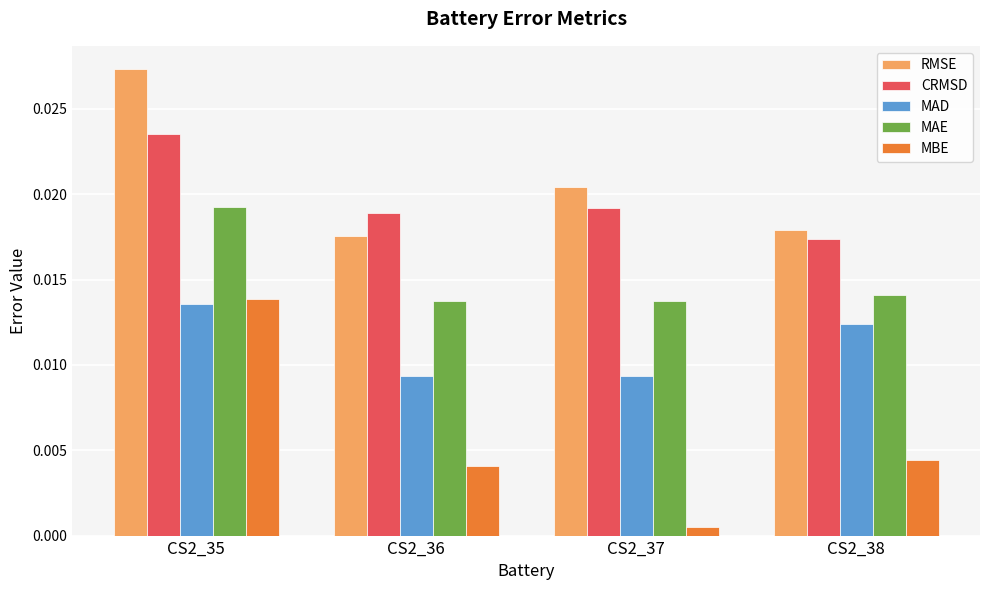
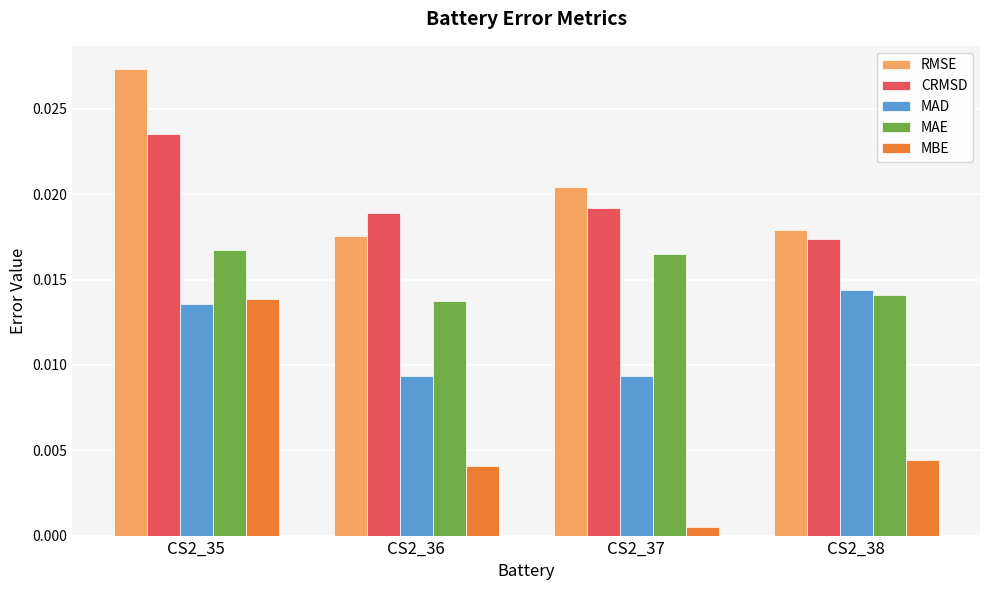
  {
    "RMSE": {
      "CS2_35": 0.0273,
      "CS2_36": 0.0176,
      "CS2_37": 0.0204,
      "CS2_38": 0.0179
    },
    "MAD": {
      "CS2_35": 0.0135,
      "CS2_36": 0.0093,
      "CS2_37": 0.0093,
-     "CS2_38": 0.0124
+     "CS2_38": 0.0144
    },
    "MAE": {
-     "CS2_35": 0.0192,
+     "CS2_35": 0.0167,
      "CS2_36": 0.0138,
-     "CS2_37": 0.0137,
+     "CS2_37": 0.0165,
      "CS2_38": 0.0141
    }
  }
